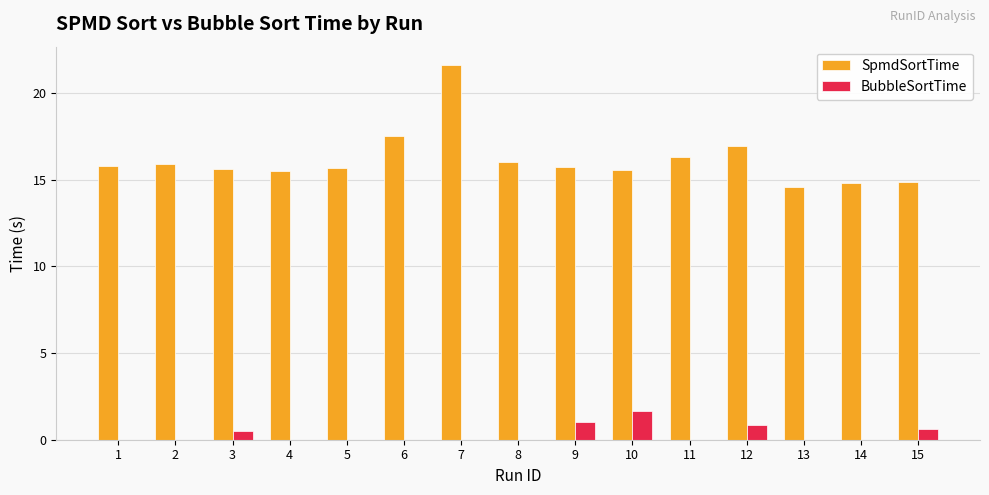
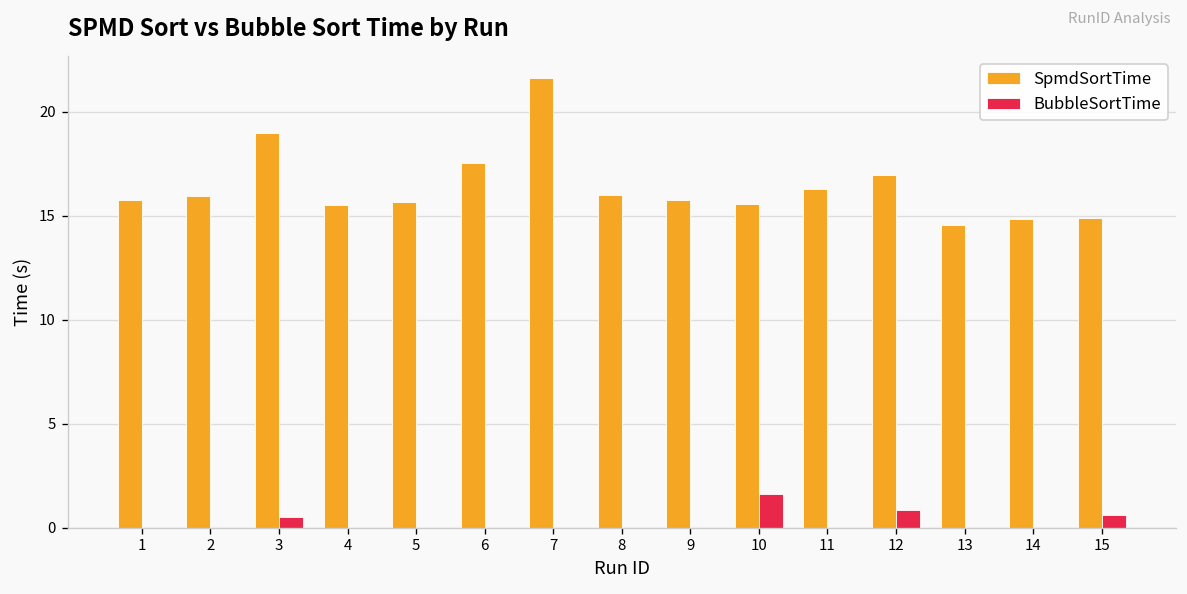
  {
    "SpmdSortTime": {
      "1": 15.8,
      "2": 15.9,
-     "3": 15.6,
+     "3": 19.0,
      "4": 15.5,
      "5": 15.7,
      "6": 17.5,
      "7": 21.6,
      "8": 16.0,
      "9": 15.7,
      "10": 15.6,
      "11": 16.3,
      "12": 17.0,
      "13": 14.6,
      "14": 14.8,
      "15": 14.9
    },
    "BubbleSortTime": {
      "3": 0.5,
-     "9": 1.0,
+     "9": 0.0,
      "10": 1.6,
      "12": 0.9,
      "15": 0.6
    }
  }
